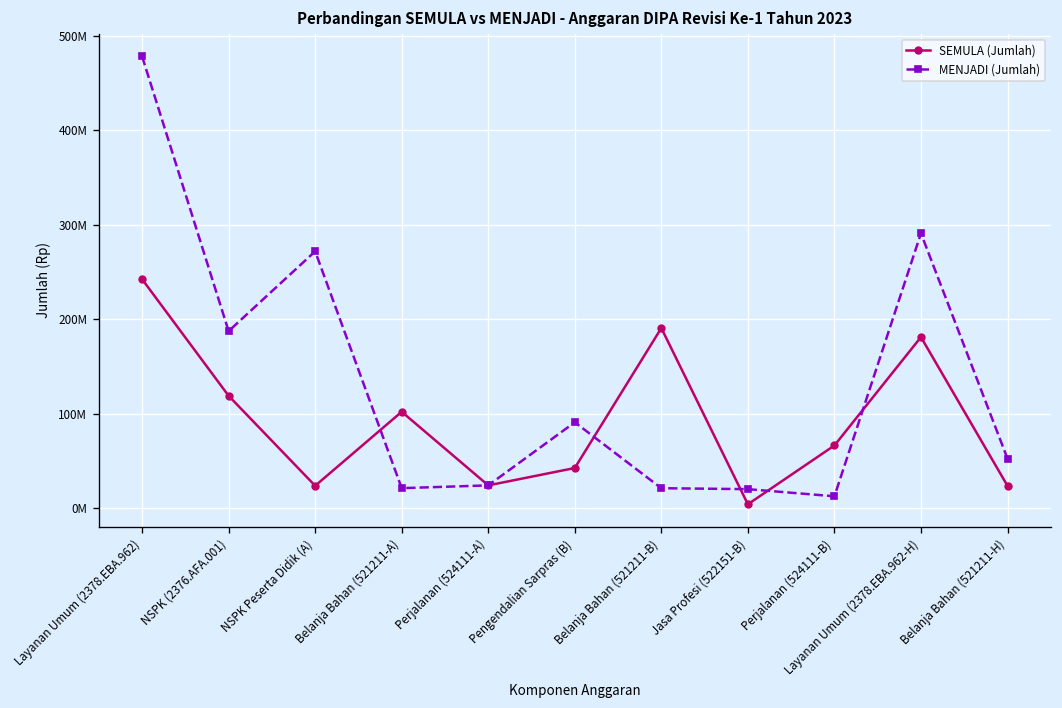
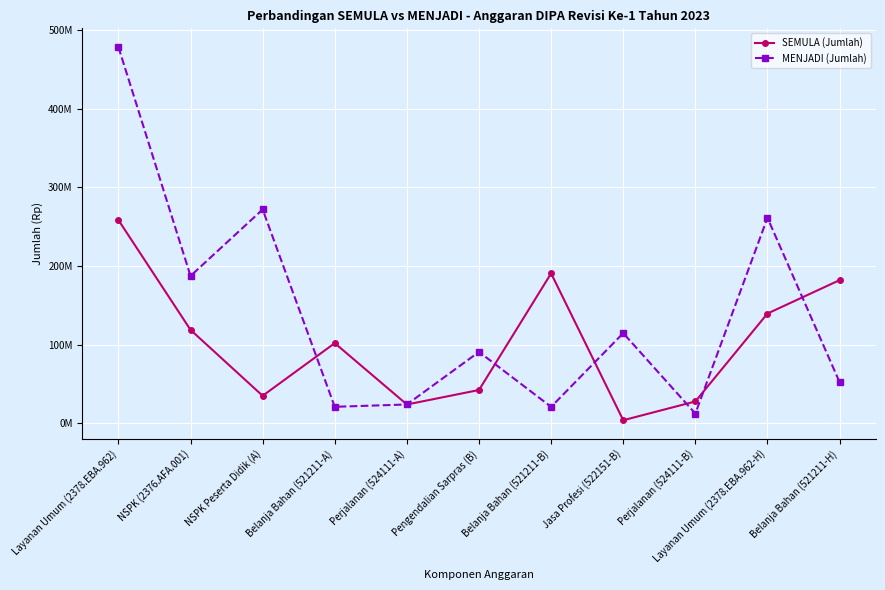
  {
    "SEMULA (Jumlah)": {
-     "Layanan Umum (2378.EBA.962)": 240000000,
+     "Layanan Umum (2378.EBA.962)": 260000000,
      "NSPK (2376.AFA.001)": 120000000,
-     "NSPK Peserta Didik (A)": 20000000,
+     "NSPK Peserta Didik (A)": 40000000,
      "Belanja Bahan (521211-A)": 100000000,
      "Pengendalian Sarpras (B)": 40000000,
      "Belanja Bahan (521211-B)": 190000000,
      "Jasa Profesi (522151-B)": 0,
-     "Perjalanan (524111-B)": 70000000,
-     "Layanan Umum (2378.EBA.962-H)": 180000000,
-     "Belanja Bahan (521211-H)": 20000000
+     "Perjalanan (524111-B)": 30000000,
+     "Layanan Umum (2378.EBA.962-H)": 140000000,
+     "Belanja Bahan (521211-H)": 180000000
    },
    "MENJADI (Jumlah)": {
      "Layanan Umum (2378.EBA.962)": 480000000,
      "NSPK (2376.AFA.001)": 190000000,
      "NSPK Peserta Didik (A)": 270000000,
      "Belanja Bahan (521211-A)": 20000000,
      "Pengendalian Sarpras (B)": 90000000,
      "Belanja Bahan (521211-B)": 20000000,
-     "Jasa Profesi (522151-B)": 20000000,
+     "Jasa Profesi (522151-B)": 110000000,
      "Perjalanan (524111-B)": 10000000,
-     "Layanan Umum (2378.EBA.962-H)": 290000000,
+     "Layanan Umum (2378.EBA.962-H)": 260000000,
      "Belanja Bahan (521211-H)": 50000000
    }
  }
